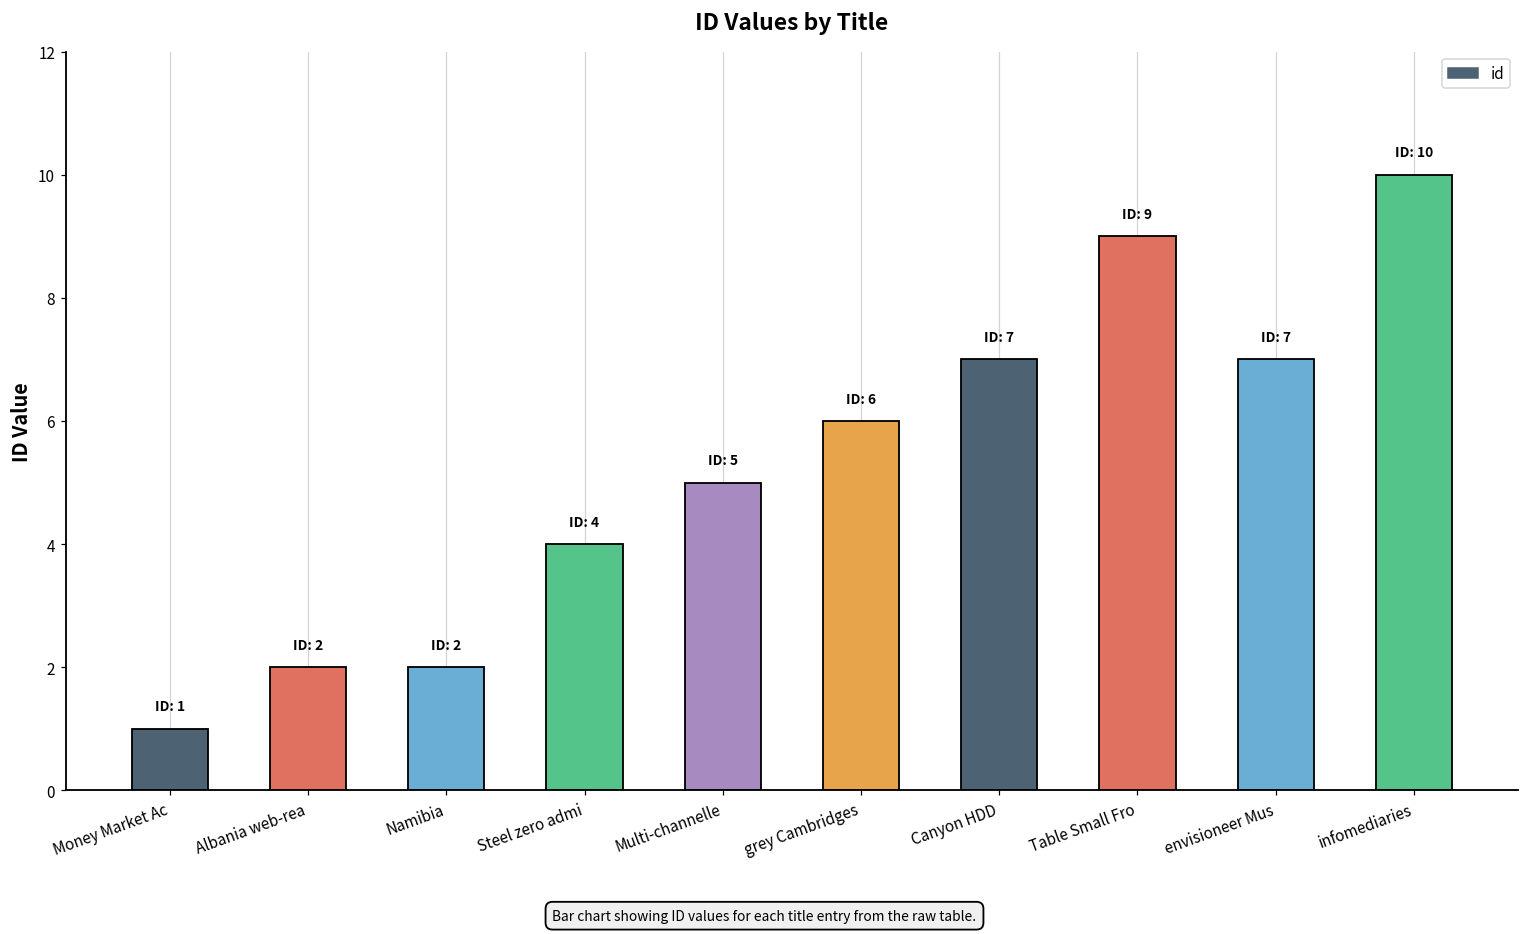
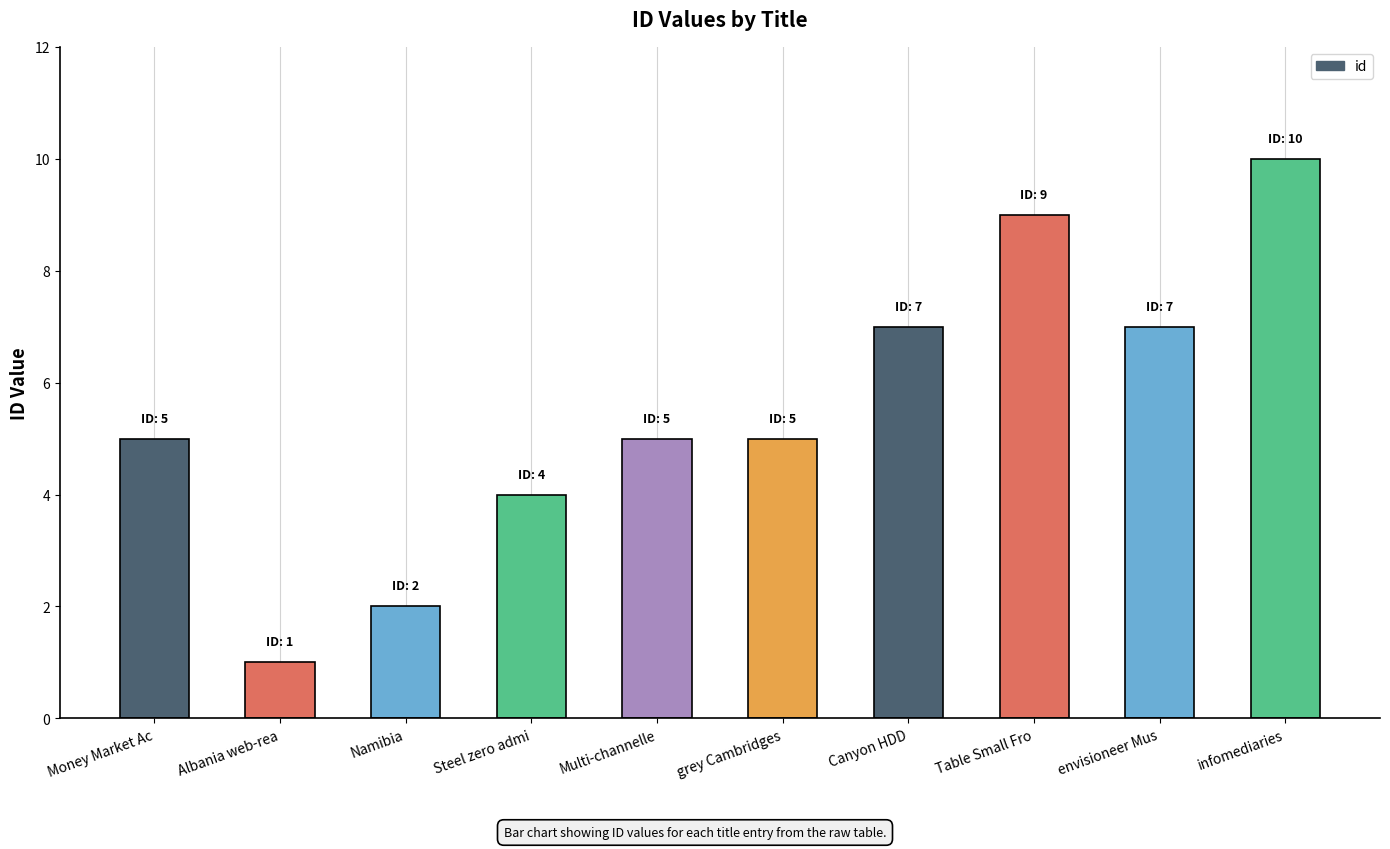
  {
-   "Money Market Ac": 1,
-   "Albania web-rea": 2,
+   "Money Market Ac": 5,
+   "Albania web-rea": 1,
    "Namibia": 2,
    "Steel zero admi": 4,
    "Multi-channelle": 5,
-   "grey Cambridges": 6,
+   "grey Cambridges": 5,
    "Canyon HDD": 7,
    "Table Small Fro": 9,
    "envisioneer Mus": 7,
    "infomediaries": 10
  }
